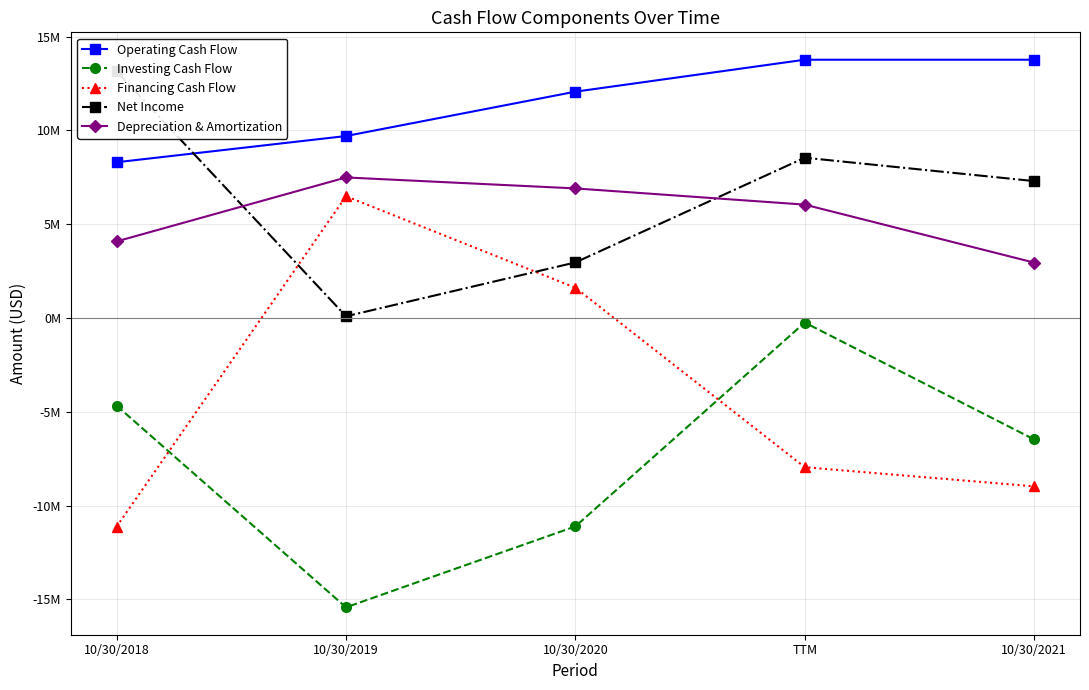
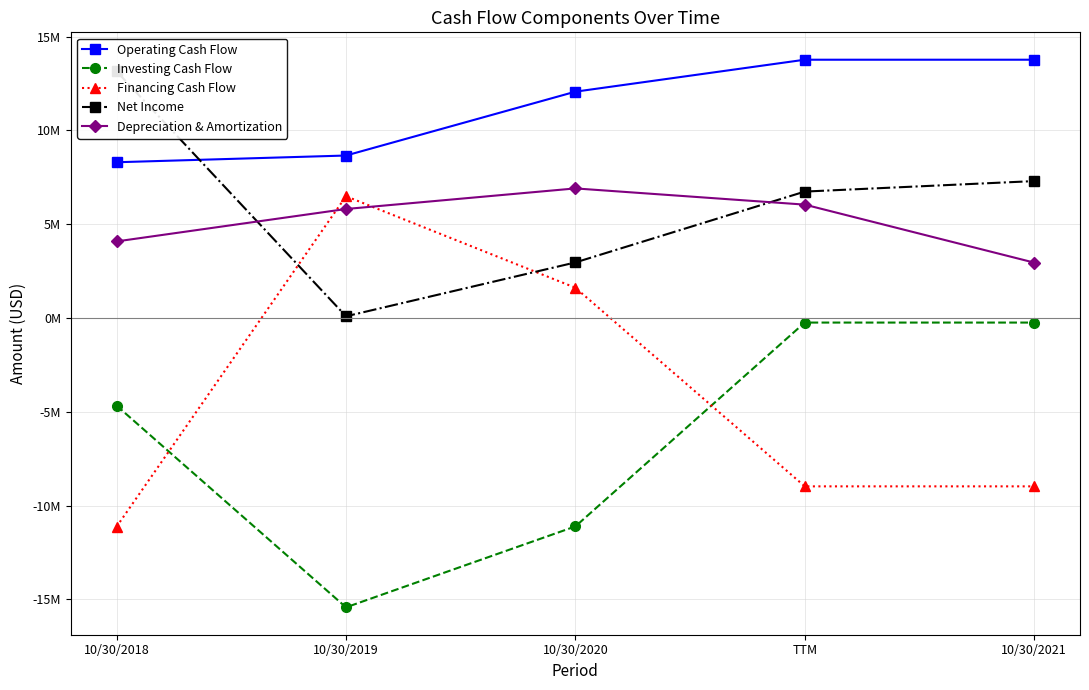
  {
    "Operating Cash Flow": {
      "10/30/2018": 8300000,
-     "10/30/2019": 9700000,
+     "10/30/2019": 8700000,
      "10/30/2020": 12100000,
      "TTM": 13800000,
      "10/30/2021": 13800000
    },
    "Investing Cash Flow": {
      "10/30/2018": -4700000,
      "10/30/2019": -15400000,
      "10/30/2020": -11100000,
      "TTM": -200000,
-     "10/30/2021": -6500000
+     "10/30/2021": -200000
    },
    "Financing Cash Flow": {
      "10/30/2018": -11100000,
      "10/30/2019": 6500000,
      "10/30/2020": 1600000,
-     "TTM": -8000000,
+     "TTM": -9000000,
      "10/30/2021": -9000000
    },
    "Net Income": {
      "10/30/2019": 100000,
      "10/30/2020": 3000000,
-     "TTM": 8500000,
+     "TTM": 6700000,
      "10/30/2021": 7300000
    },
    "Depreciation & Amortization": {
      "10/30/2018": 4100000,
-     "10/30/2019": 7500000,
+     "10/30/2019": 5800000,
      "10/30/2020": 6900000,
      "TTM": 6000000,
      "10/30/2021": 3000000
    }
  }
